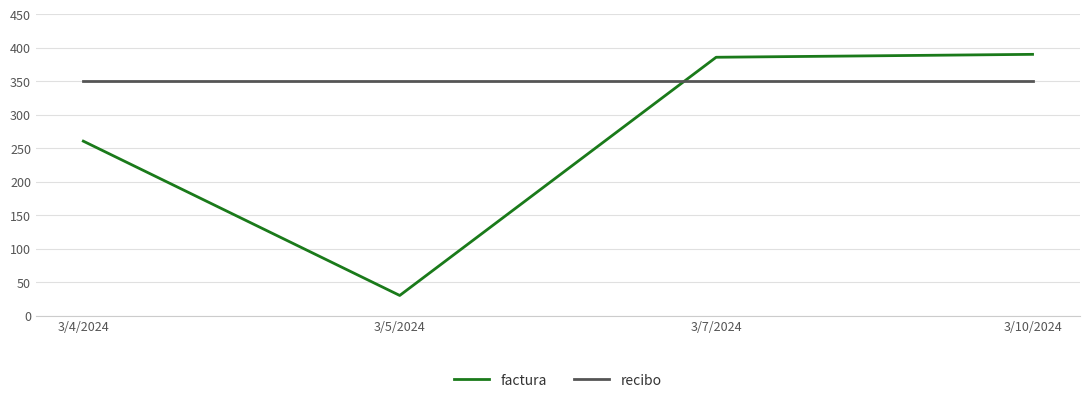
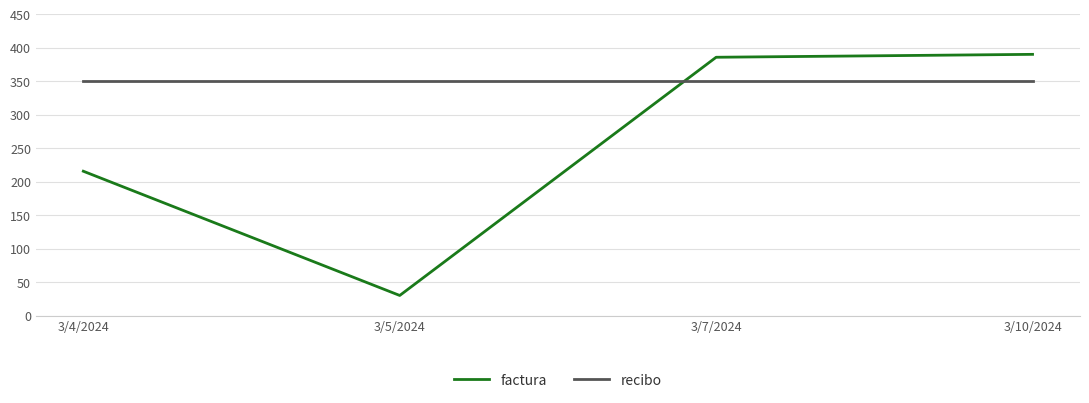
  {
    "factura": {
-     "3/4/2024": 260,
+     "3/4/2024": 220,
      "3/5/2024": 30,
      "3/7/2024": 390,
      "3/10/2024": 390
    },
    "recibo": {
      "3/4/2024": 350,
      "3/5/2024": 350,
      "3/7/2024": 350,
      "3/10/2024": 350
    }
  }
